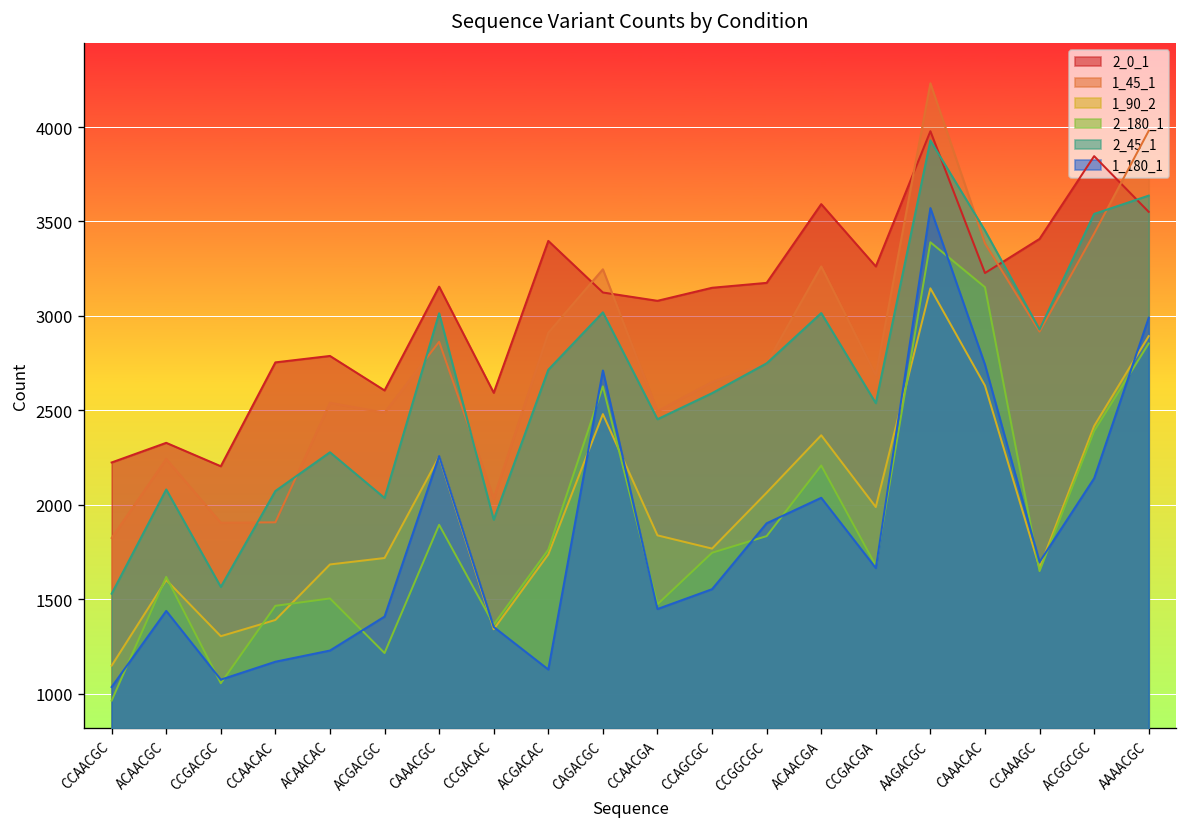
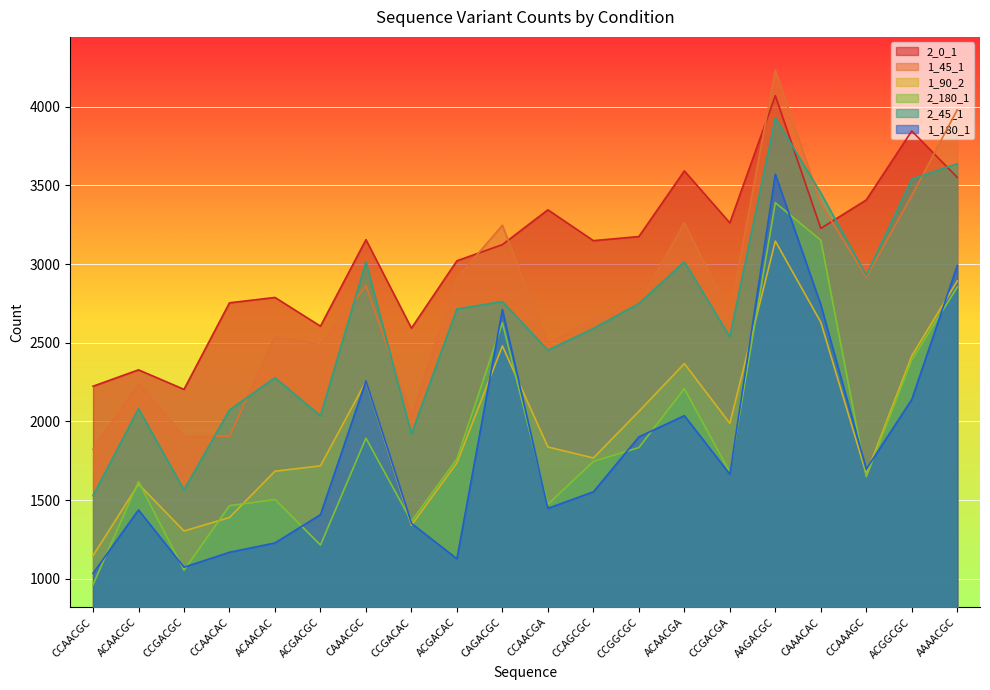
  {
    "2_0_1": {
      "CCAACGC": 2220,
      "ACAACGC": 2330,
      "CCGACGC": 2200,
      "CCAACAC": 2750,
      "ACAACAC": 2790,
      "ACGACGC": 2610,
      "CAAACGC": 3160,
      "CCGACAC": 2590,
-     "ACGACAC": 3400,
+     "ACGACAC": 3020,
      "CAGACGC": 3120,
-     "CCAACGA": 3080,
+     "CCAACGA": 3340,
      "CCAGCGC": 3150,
      "CCGGCGC": 3180,
      "ACAACGA": 3590,
      "CCGACGA": 3260,
-     "AAGACGC": 3980,
+     "AAGACGC": 4070,
      "CAAACAC": 3230,
      "CCAAAGC": 3410,
      "AAAACGC": 3550
    },
    "2_180_1": {
      "CCAACGC": 960,
      "CCGACGC": 1060,
      "CCAACAC": 1470,
      "ACAACAC": 1500,
      "ACGACGC": 1220,
      "CAAACGC": 1890,
      "ACGACAC": 1760,
      "CAGACGC": 2630,
      "CCAACGA": 1470,
      "CCAGCGC": 1750,
      "CCGGCGC": 1830,
      "ACAACGA": 2210,
      "AAGACGC": 3390,
      "CAAACAC": 3150,
      "CCAAAGC": 1650,
      "ACGGCGC": 2390,
      "AAAACGC": 2850
    },
    "2_45_1": {
      "CCAACGC": 1530,
      "ACAACGC": 2080,
      "CCGACGC": 1570,
      "CCAACAC": 2070,
      "ACAACAC": 2280,
      "ACGACGC": 2040,
      "CAAACGC": 3010,
      "CCGACAC": 1920,
      "ACGACAC": 2720,
-     "CAGACGC": 3020,
+     "CAGACGC": 2760,
      "CCAACGA": 2450,
      "CCAGCGC": 2590,
      "ACAACGA": 3020,
      "CCGACGA": 2540,
      "AAGACGC": 3930,
      "CAAACAC": 3450,
      "ACGGCGC": 3540,
      "AAAACGC": 3640
    },
    "1_180_1": {
      "CCAACGC": 1040,
      "ACAACGC": 1440,
      "CCGACGC": 1070,
      "CCAACAC": 1170,
      "ACAACAC": 1230,
      "ACGACGC": 1410,
      "ACGACAC": 1130,
      "CAGACGC": 2710,
      "CCAACGA": 1450,
      "CCAGCGC": 1550,
      "CCGGCGC": 1900,
      "ACAACGA": 2040,
      "AAGACGC": 3570,
      "CAAACAC": 2740,
      "CCAAAGC": 1700,
      "ACGGCGC": 2140,
      "AAAACGC": 2990
    }
  }
